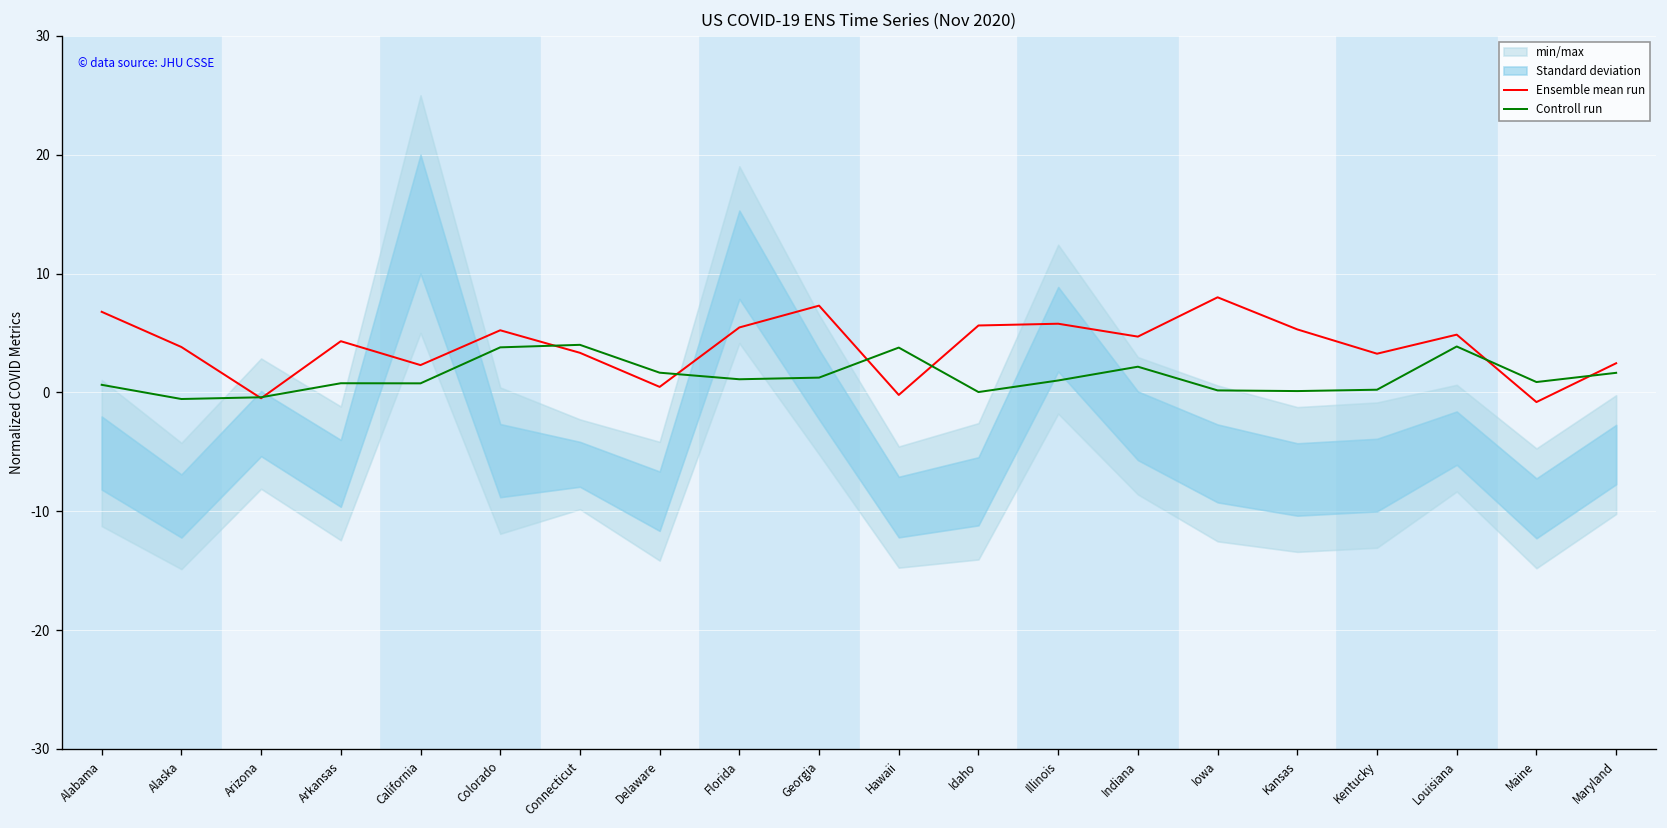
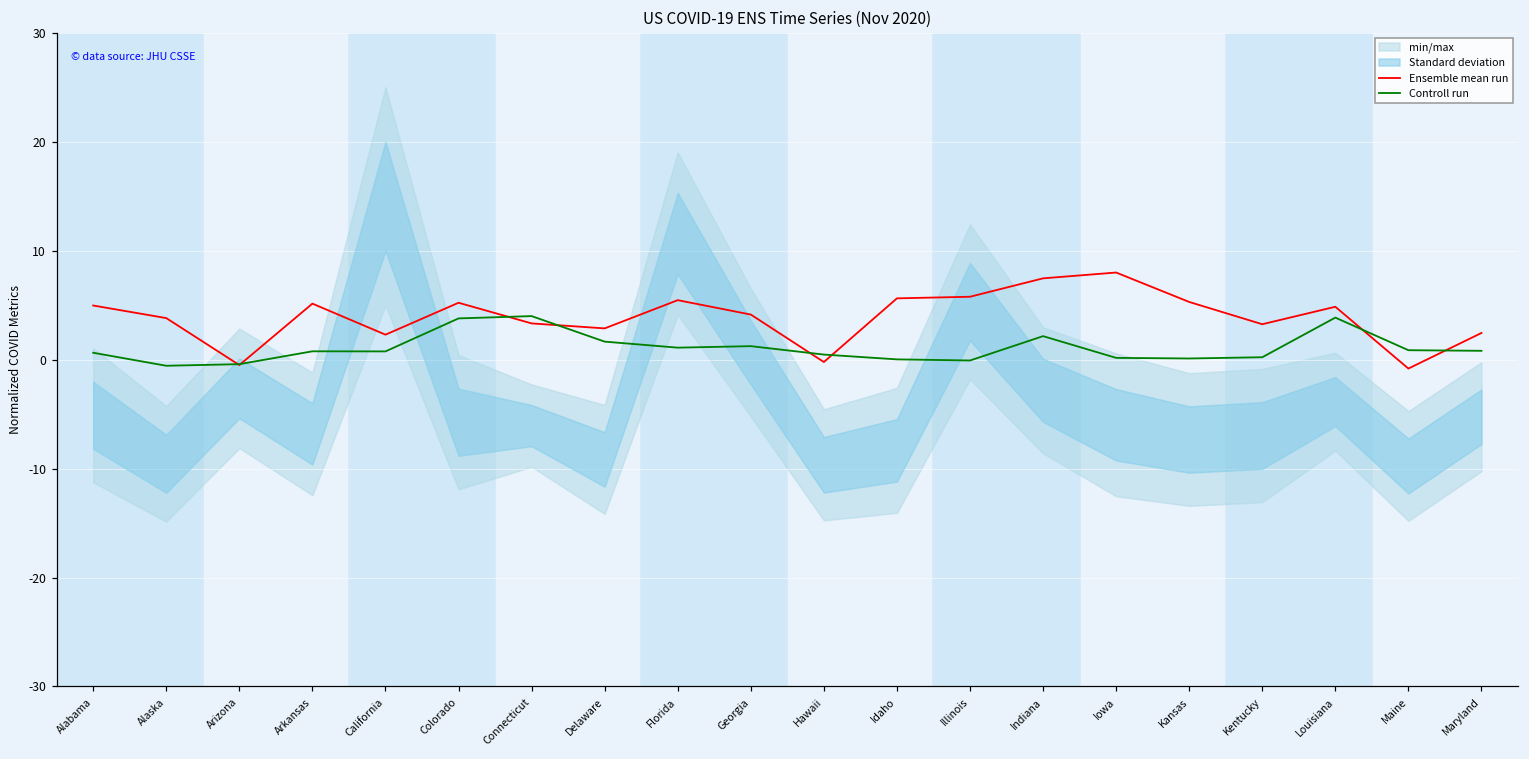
  {
    "Ensemble mean run": {
-     "Alabama": 7,
+     "Alabama": 5,
      "Alaska": 4,
-     "Arkansas": 4,
+     "Arkansas": 5,
      "California": 2,
      "Colorado": 5,
      "Connecticut": 3,
-     "Delaware": 0,
+     "Delaware": 3,
      "Florida": 5,
-     "Georgia": 7,
+     "Georgia": 4,
      "Hawaii": 0,
      "Idaho": 6,
      "Illinois": 6,
-     "Indiana": 5,
+     "Indiana": 7,
      "Iowa": 8,
      "Kansas": 5,
      "Kentucky": 3,
      "Louisiana": 5,
      "Maine": -1,
      "Maryland": 2
    },
    "Controll run": {
      "Alabama": 1,
      "Alaska": -1,
      "Arkansas": 1,
      "California": 1,
      "Colorado": 4,
      "Connecticut": 4,
      "Delaware": 2,
      "Florida": 1,
      "Georgia": 1,
-     "Hawaii": 4,
+     "Hawaii": 0,
      "Idaho": 0,
-     "Illinois": 1,
+     "Illinois": 0,
      "Indiana": 2,
      "Iowa": 0,
      "Kansas": 0,
      "Kentucky": 0,
      "Louisiana": 4,
      "Maine": 1,
-     "Maryland": 2
+     "Maryland": 1
    }
  }
